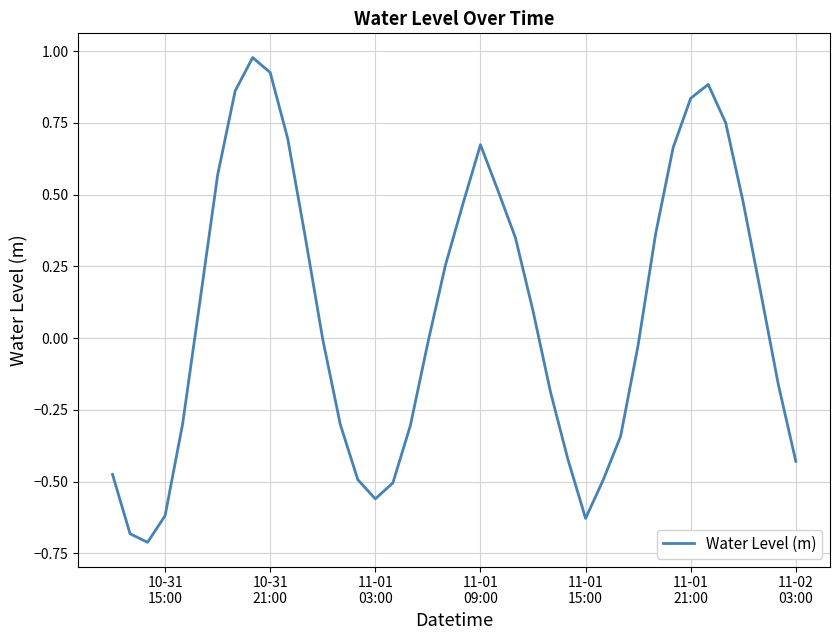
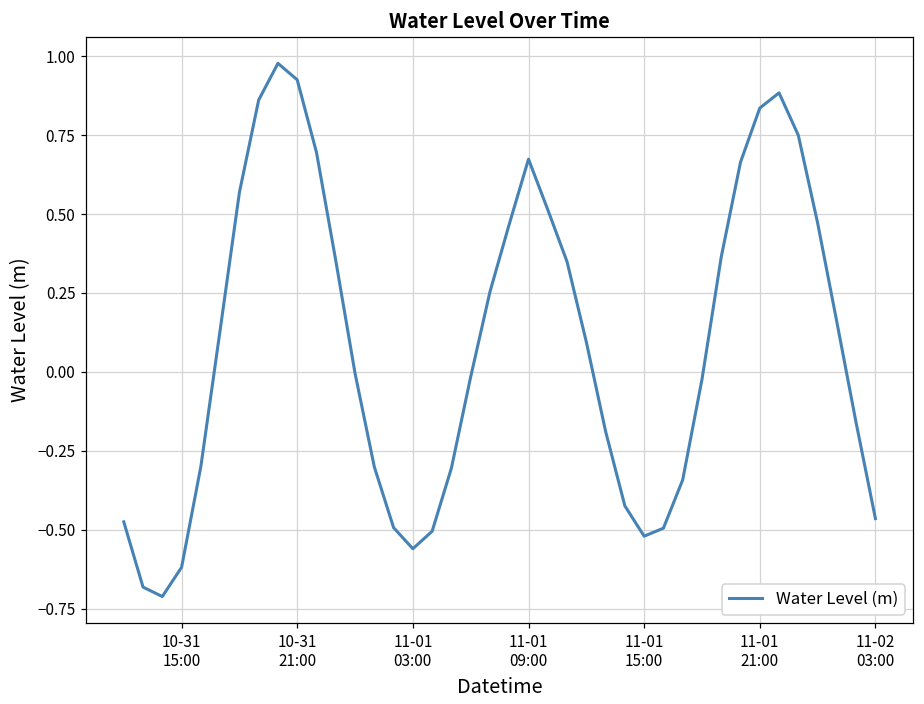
  {
    "10-31 15:00": -0.62,
    "10-31 21:00": 0.92,
    "11-01 03:00": -0.56,
    "11-01 09:00": 0.67,
-   "11-01 15:00": -0.63,
+   "11-01 15:00": -0.52,
    "11-01 21:00": 0.84,
-   "11-02 03:00": -0.43
+   "11-02 03:00": -0.46
  }
